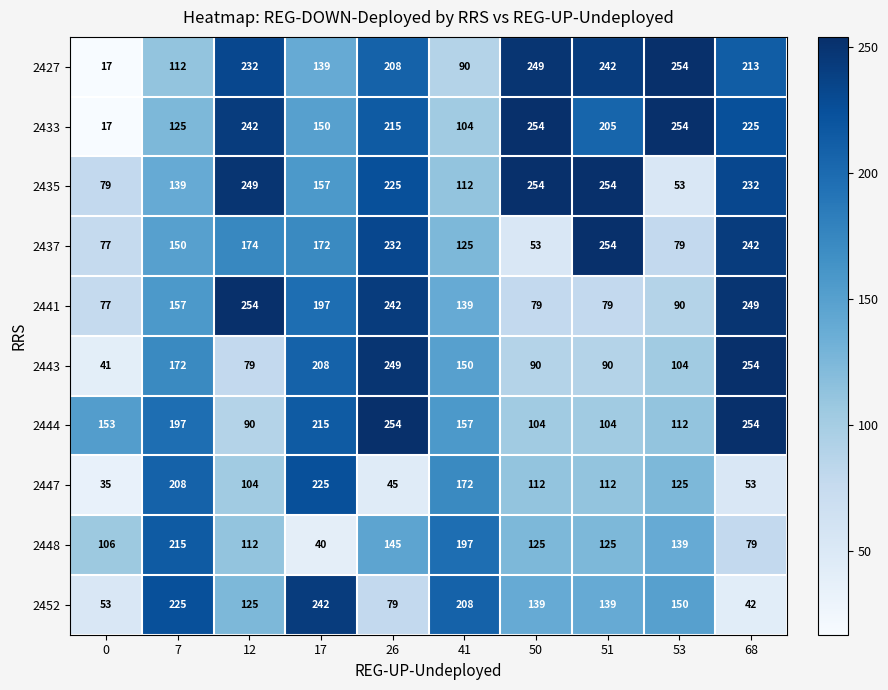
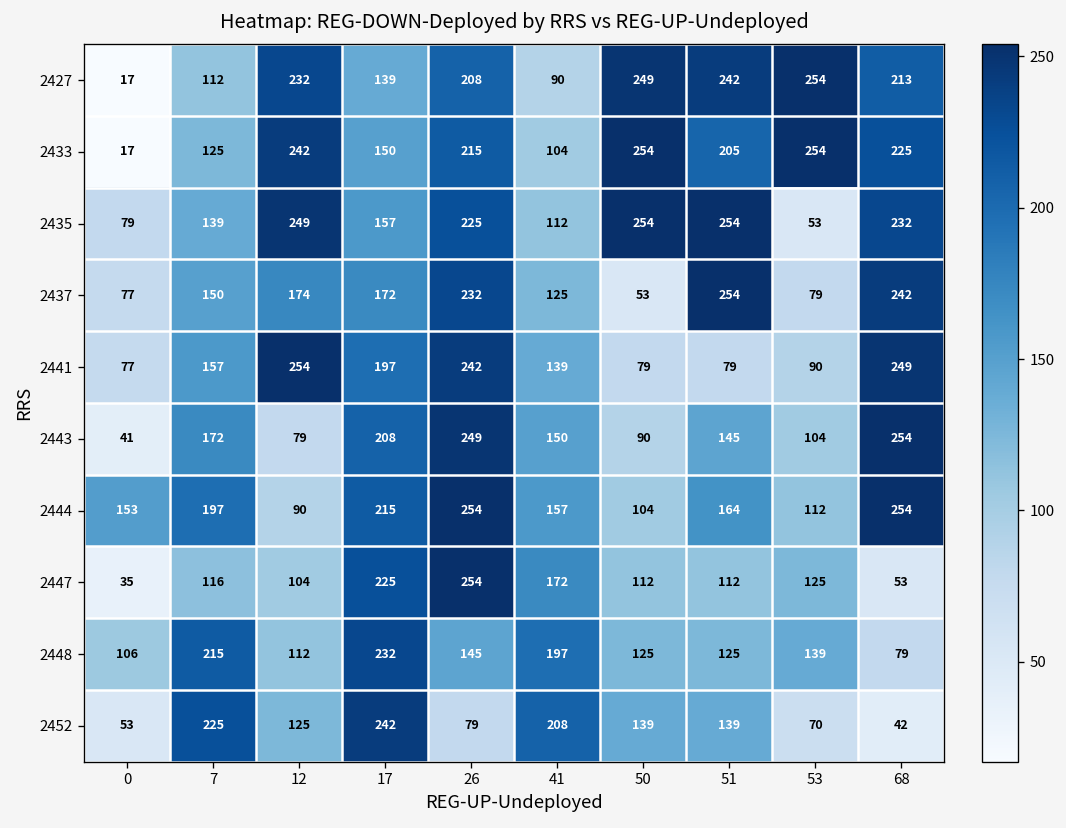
  {
    "2427": {
      "0": 17,
      "7": 112,
      "12": 232,
      "17": 139,
      "26": 208,
      "41": 90,
      "50": 249,
      "51": 242,
      "53": 254,
      "68": 213
    },
    "2433": {
      "0": 17,
      "7": 125,
      "12": 242,
      "17": 150,
      "26": 215,
      "41": 104,
      "50": 254,
      "51": 205,
      "53": 254,
      "68": 225
    },
    "2435": {
      "0": 79,
      "7": 139,
      "12": 249,
      "17": 157,
      "26": 225,
      "41": 112,
      "50": 254,
      "51": 254,
      "53": 53,
      "68": 232
    },
    "2437": {
      "0": 77,
      "7": 150,
      "12": 174,
      "17": 172,
      "26": 232,
      "41": 125,
      "50": 53,
      "51": 254,
      "53": 79,
      "68": 242
    },
    "2441": {
      "0": 77,
      "7": 157,
      "12": 254,
      "17": 197,
      "26": 242,
      "41": 139,
      "50": 79,
      "51": 79,
      "53": 90,
      "68": 249
    },
    "2443": {
      "0": 41,
      "7": 172,
      "12": 79,
      "17": 208,
      "26": 249,
      "41": 150,
      "50": 90,
-     "51": 90,
+     "51": 145,
      "53": 104,
      "68": 254
    },
    "2444": {
      "0": 153,
      "7": 197,
      "12": 90,
      "17": 215,
      "26": 254,
      "41": 157,
      "50": 104,
-     "51": 104,
+     "51": 164,
      "53": 112,
      "68": 254
    },
    "2447": {
      "0": 35,
-     "7": 208,
+     "7": 116,
      "12": 104,
      "17": 225,
-     "26": 45,
+     "26": 254,
      "41": 172,
      "50": 112,
      "51": 112,
      "53": 125,
      "68": 53
    },
    "2448": {
      "0": 106,
      "7": 215,
      "12": 112,
-     "17": 40,
+     "17": 232,
      "26": 145,
      "41": 197,
      "50": 125,
      "51": 125,
      "53": 139,
      "68": 79
    },
    "2452": {
      "0": 53,
      "7": 225,
      "12": 125,
      "17": 242,
      "26": 79,
      "41": 208,
      "50": 139,
      "51": 139,
-     "53": 150,
+     "53": 70,
      "68": 42
    }
  }
